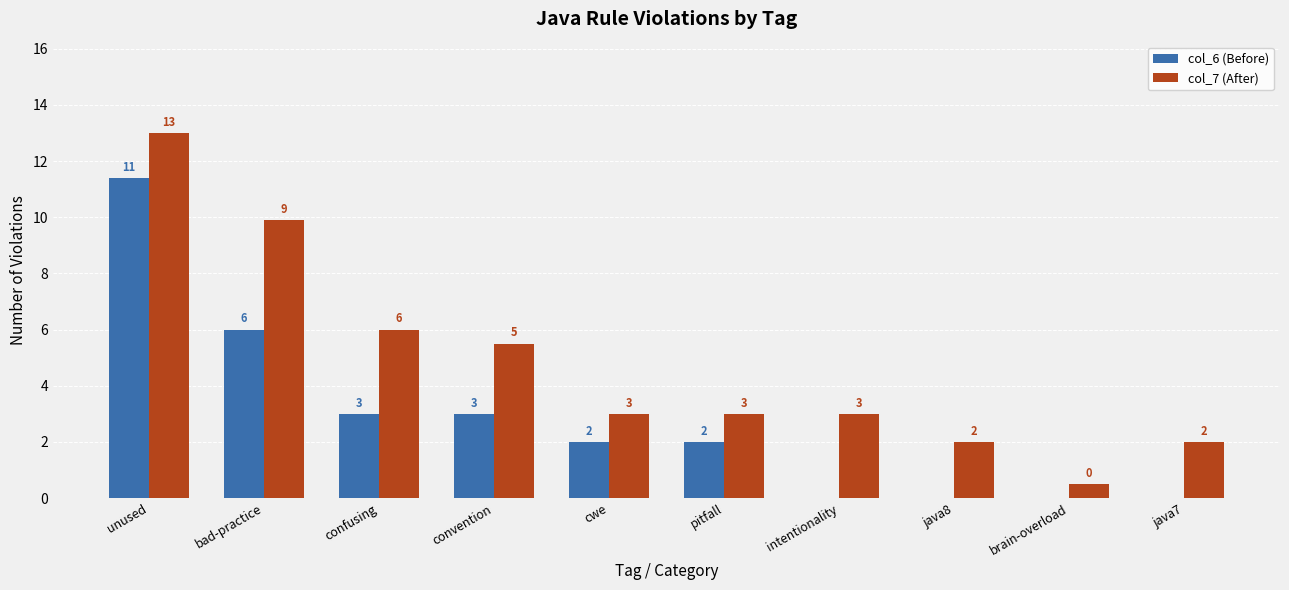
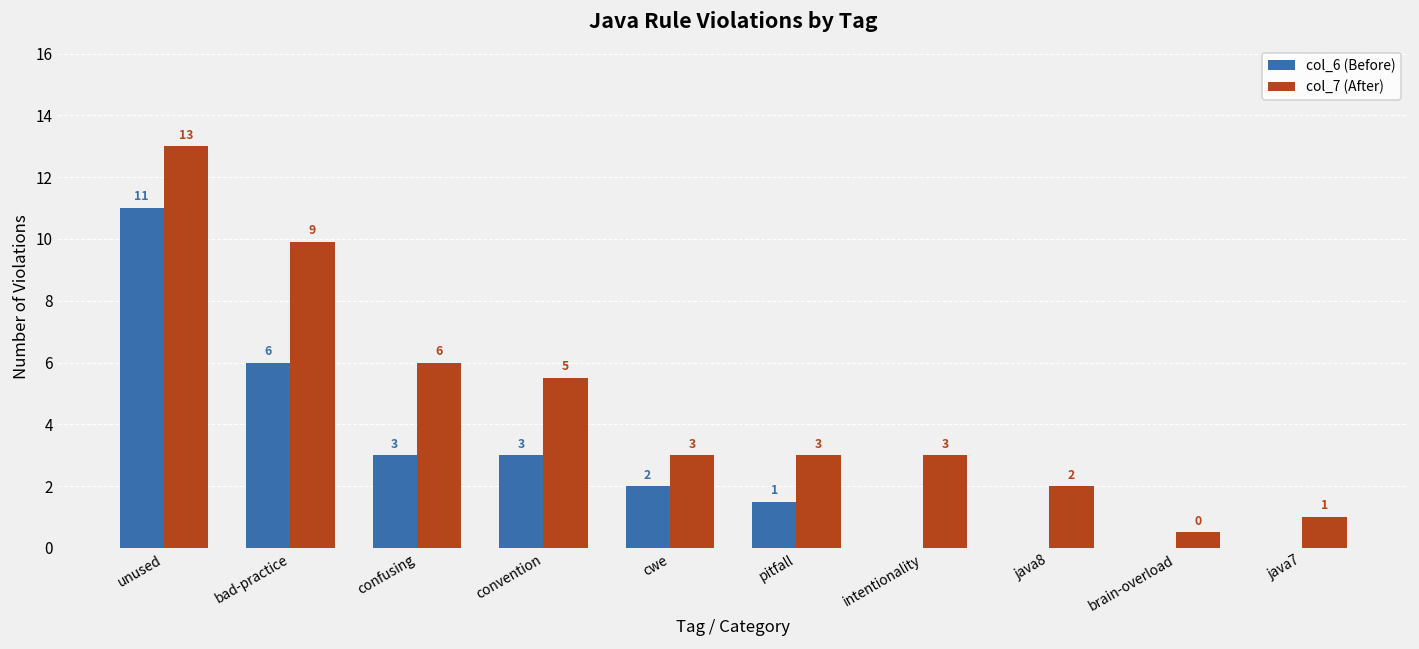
  {
    "col_6 (Before)": {
-     "unused": 11.4,
+     "unused": 11.0,
      "bad-practice": 6,
      "confusing": 3,
      "convention": 3,
      "cwe": 2,
-     "pitfall": 2
+     "pitfall": 1
    },
    "col_7 (After)": {
      "unused": 13,
      "confusing": 6,
      "convention": 5,
      "cwe": 3,
      "pitfall": 3,
      "intentionality": 3,
      "java8": 2,
      "brain-overload": 0,
-     "java7": 2
+     "java7": 1
    }
  }
